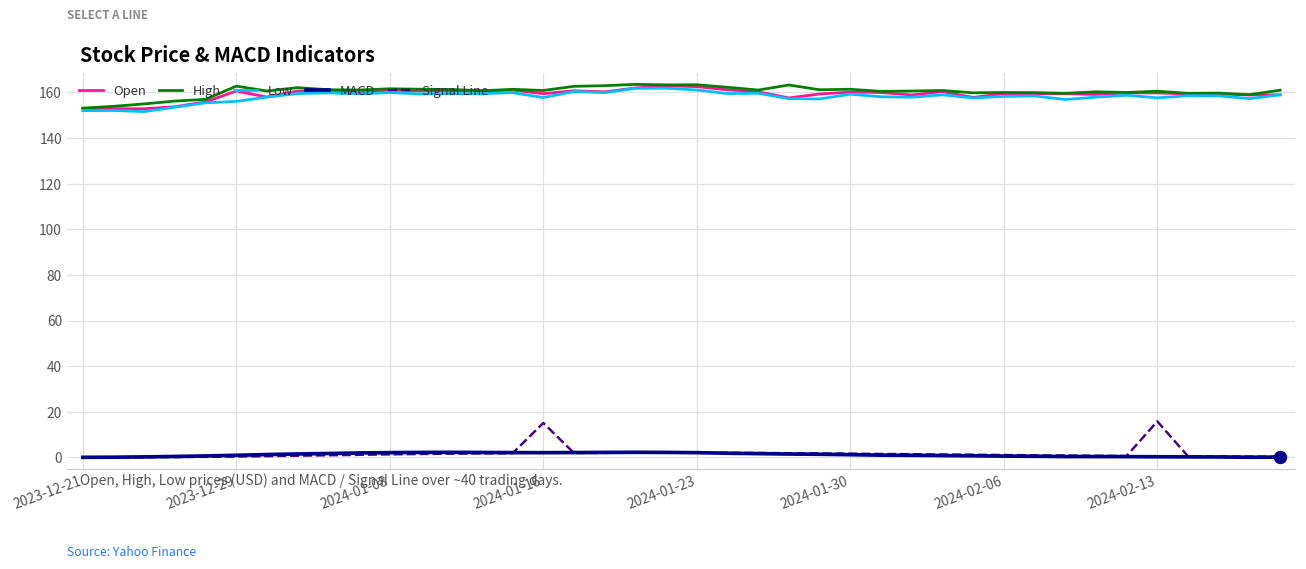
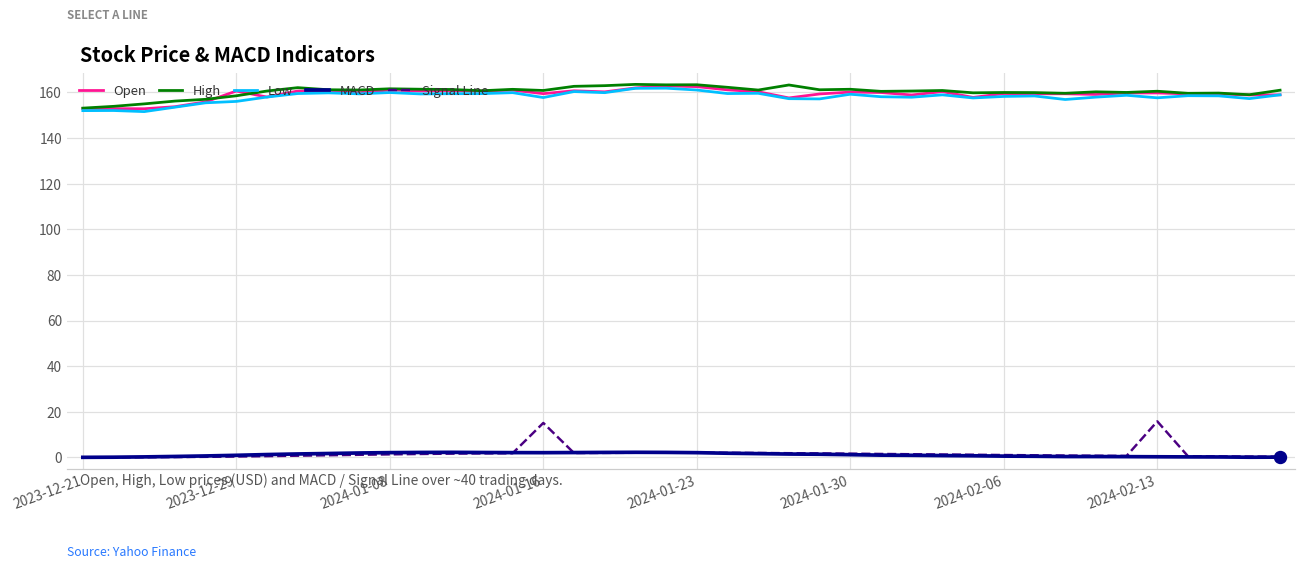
  {
    "Open": {
      "2023-12-29": 161,
      "2024-01-16": 159
    },
    "High": {
-     "2023-12-29": 163,
+     "2023-12-29": 159,
      "2024-01-16": 161
    },
    "Low": {
      "2023-12-29": 156,
      "2024-01-16": 158,
      "2024-01-23": 161,
      "2024-02-06": 158,
      "2024-02-13": 158
    },
    "Signal Line": {
      "2024-01-16": 15,
      "2024-02-13": 16
    }
  }
